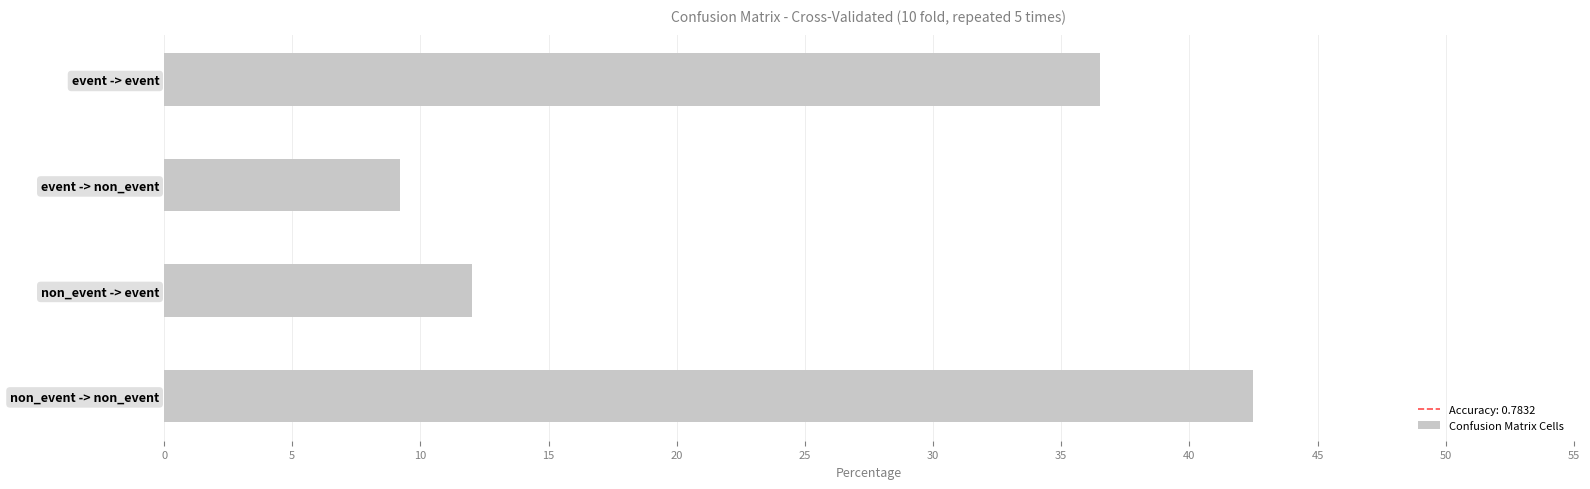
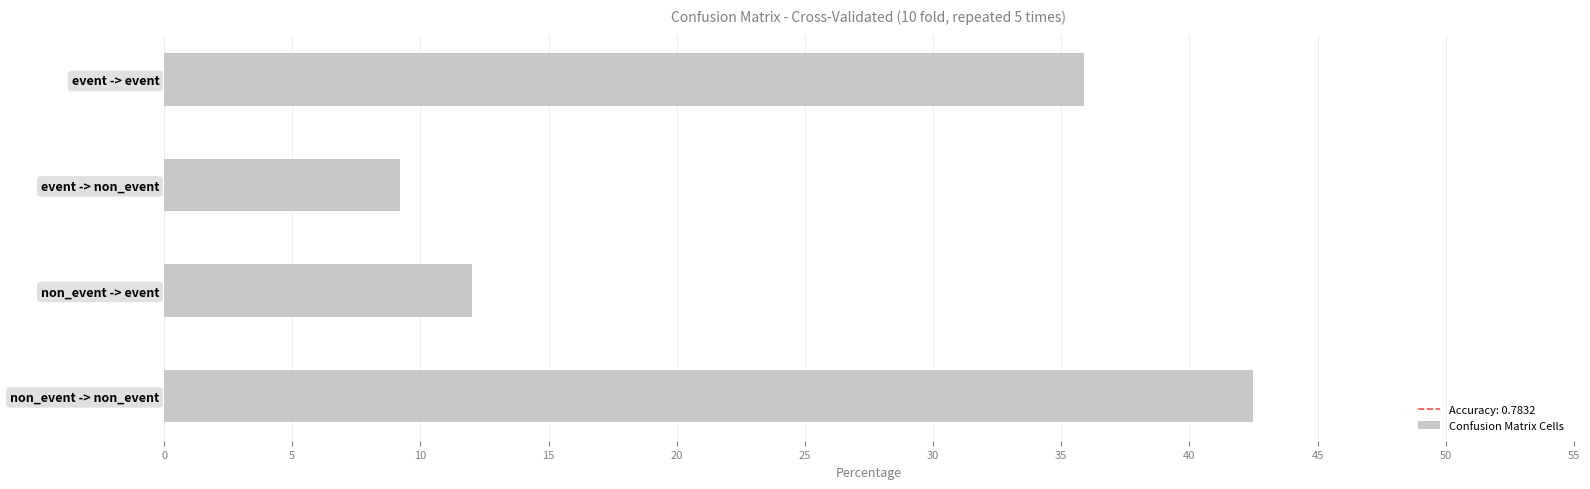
  {
-   "event -> event": 36.5,
+   "event -> event": 35.9,
    "event -> non_event": 9.2,
    "non_event -> event": 12.0,
    "non_event -> non_event": 42.5
  }
